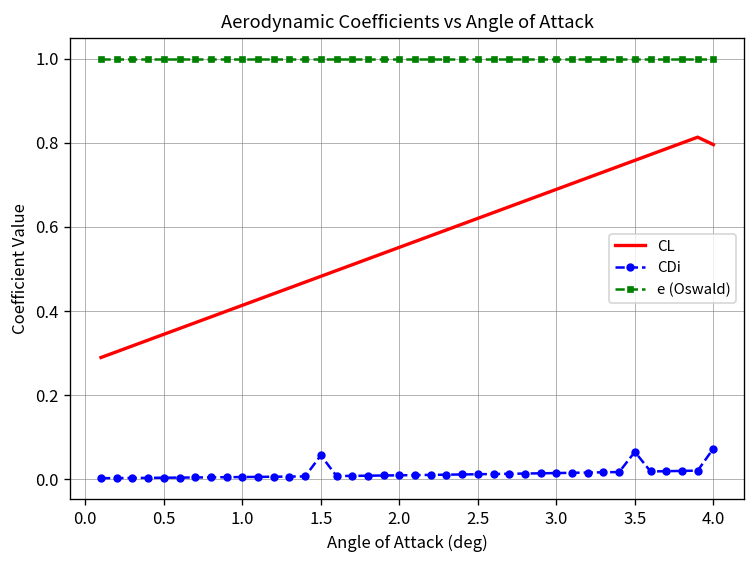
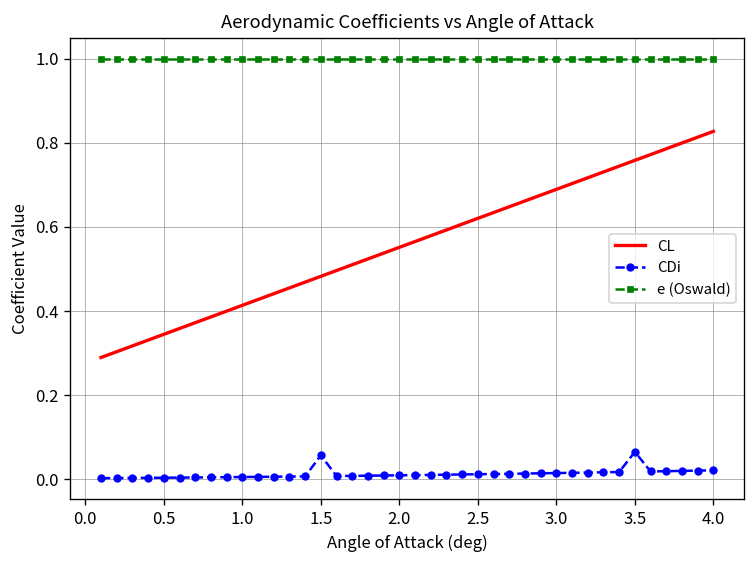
  {
    "CL": {
      "0.5": 0.34,
      "1.0": 0.41,
      "1.5": 0.48,
      "2.0": 0.55,
      "2.5": 0.62,
      "3.0": 0.69,
      "3.5": 0.76,
-     "4.0": 0.80
+     "4.0": 0.83
    },
    "CDi": {
      "0.5": 0.00,
      "1.0": 0.01,
      "1.5": 0.06,
      "2.0": 0.01,
      "2.5": 0.01,
      "3.0": 0.01,
      "3.5": 0.07,
-     "4.0": 0.07
+     "4.0": 0.02
    },
    "e (Oswald)": {
      "0.5": 1.00,
      "1.0": 1.00,
      "1.5": 1.00,
      "2.0": 1.00,
      "2.5": 1.00,
      "3.0": 1.00,
      "3.5": 1.00,
      "4.0": 1.00
    }
  }
